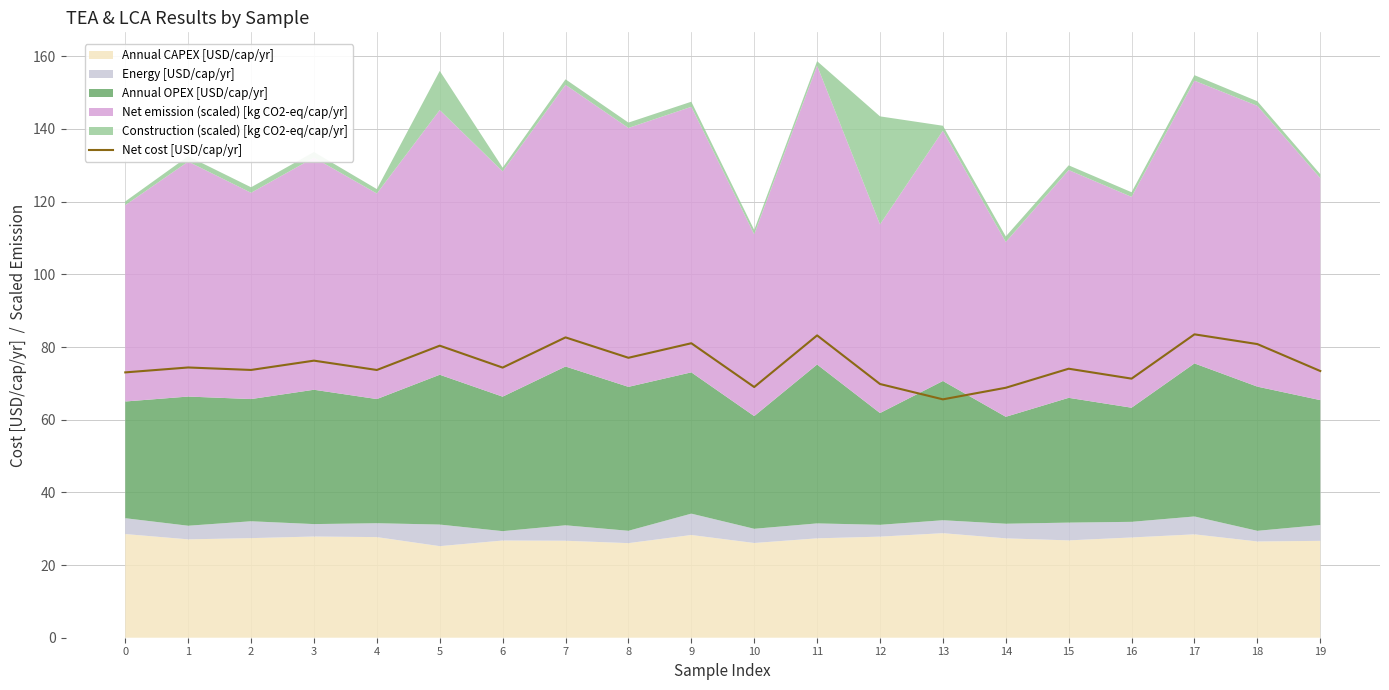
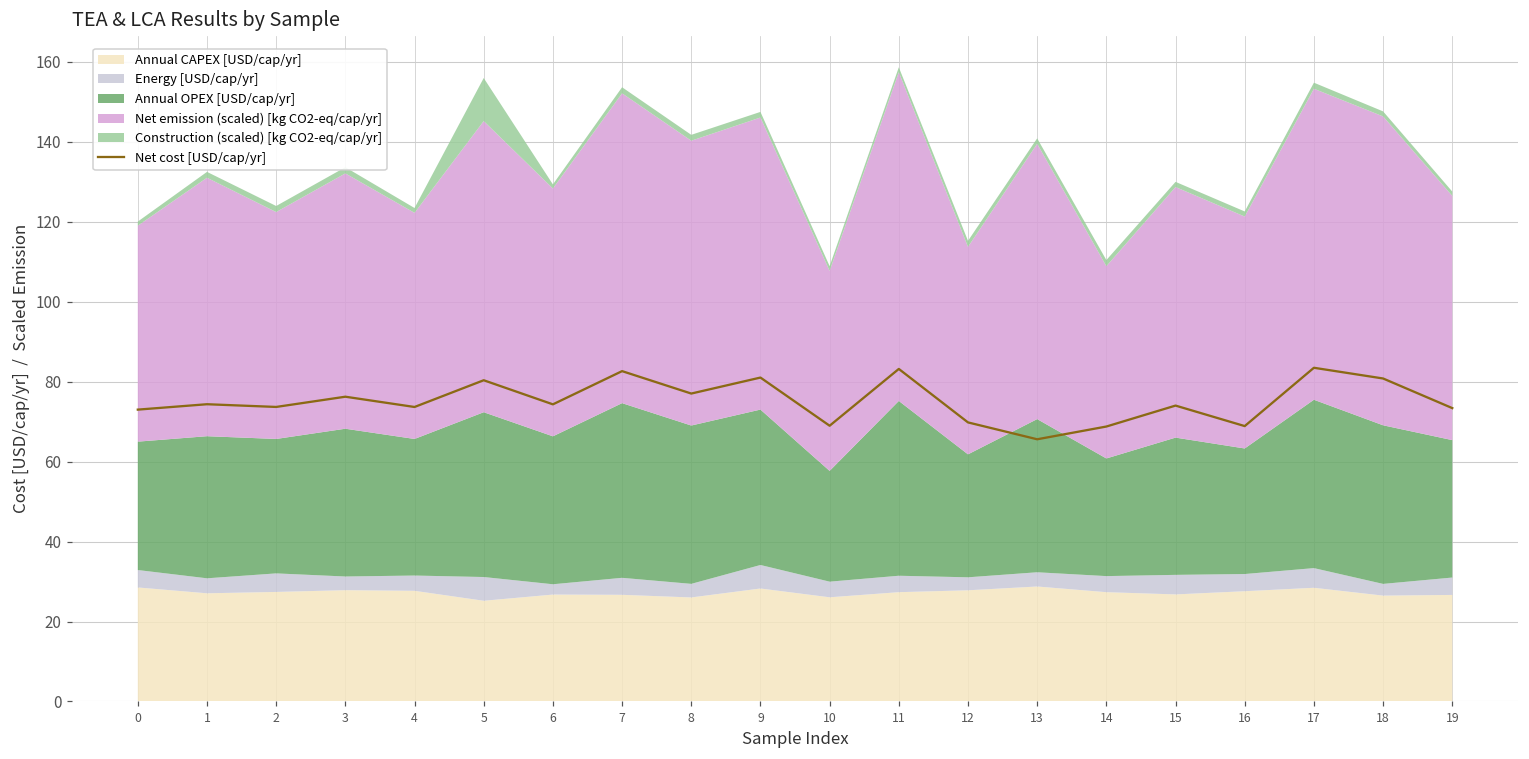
  {
    "Net cost [USD/cap/yr]": {
      "0": 73,
      "1": 74,
      "2": 74,
      "3": 76,
      "4": 74,
      "5": 80,
      "6": 74,
      "7": 83,
      "8": 77,
      "9": 81,
      "10": 69,
      "11": 83,
      "12": 70,
      "13": 66,
      "14": 69,
      "15": 74,
-     "16": 71,
+     "16": 69,
      "17": 83,
      "18": 81,
      "19": 73
    },
    "Annual OPEX [USD/cap/yr]": {
      "0": 32,
      "1": 36,
      "2": 34,
      "3": 37,
      "4": 34,
      "5": 41,
      "6": 37,
      "7": 44,
      "8": 40,
      "9": 39,
-     "10": 31,
+     "10": 28,
      "11": 44,
      "12": 31,
      "13": 38,
      "14": 29,
      "15": 34,
      "16": 31,
      "17": 42,
      "18": 40,
      "19": 34
    },
    "Construction (scaled) [kg CO2-eq/cap/yr]": {
      "0": 1,
      "2": 2,
      "4": 1,
      "5": 11,
      "6": 1,
      "7": 2,
      "8": 1,
      "9": 1,
      "10": 1,
      "11": 1,
-     "12": 30,
+     "12": 2,
      "13": 1,
      "14": 2,
      "15": 1,
      "16": 1,
      "17": 2,
      "18": 1,
      "19": 1
    }
  }
